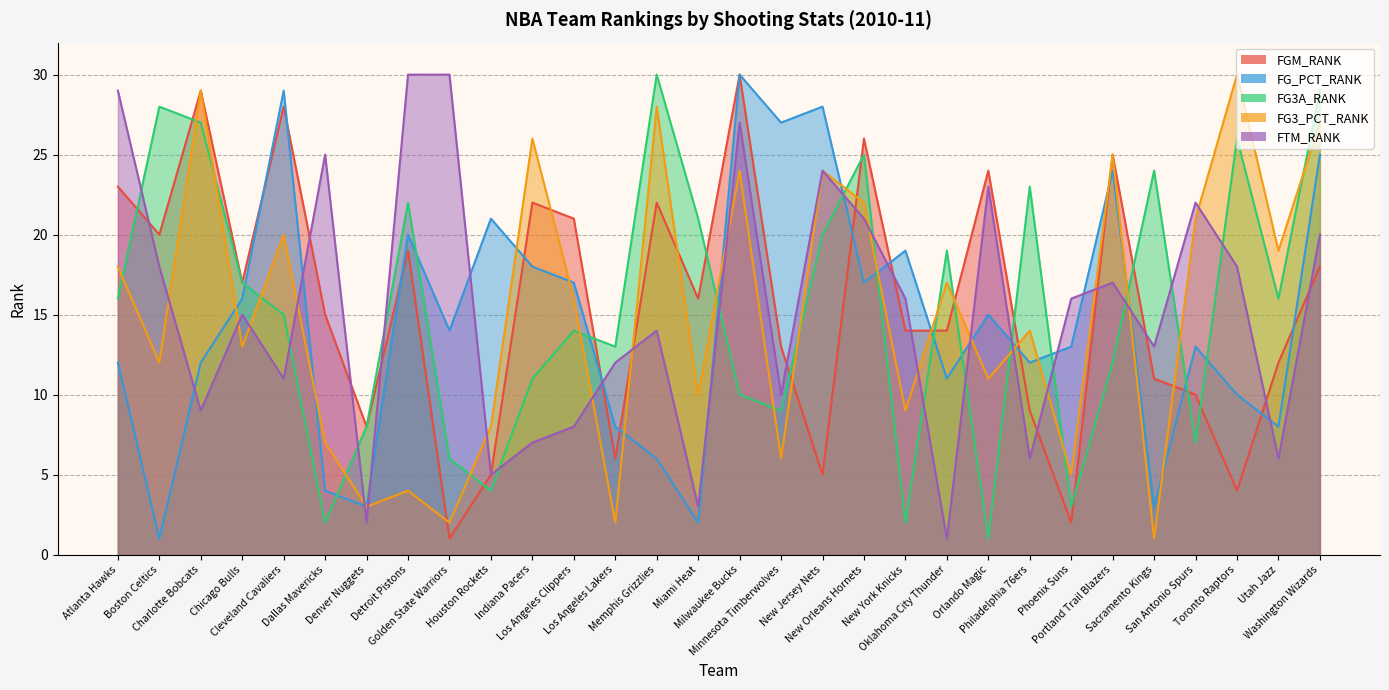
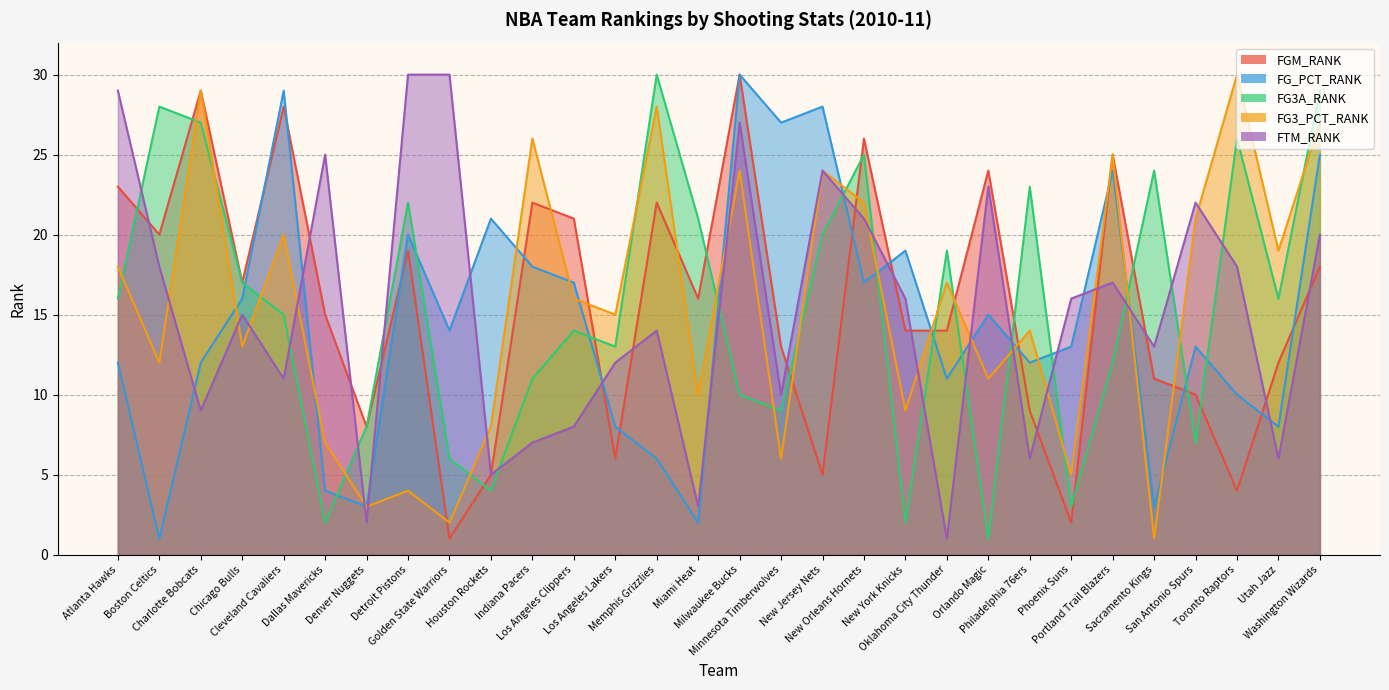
  {
    "FGM_RANK": {
      "Atlanta Hawks": 23,
      "Boston Celtics": 20,
      "Cleveland Cavaliers": 28,
      "Dallas Mavericks": 15,
      "Detroit Pistons": 19,
      "Golden State Warriors": 1,
      "Indiana Pacers": 22,
      "Los Angeles Clippers": 21,
      "Los Angeles Lakers": 6,
      "Memphis Grizzlies": 22,
      "Miami Heat": 16,
      "Minnesota Timberwolves": 13,
      "New Jersey Nets": 5,
      "New Orleans Hornets": 26,
      "New York Knicks": 14,
      "Oklahoma City Thunder": 14,
      "Orlando Magic": 24,
      "Philadelphia 76ers": 9,
      "Phoenix Suns": 2,
      "Sacramento Kings": 11,
      "San Antonio Spurs": 10,
      "Toronto Raptors": 4,
      "Utah Jazz": 12,
      "Washington Wizards": 18
    },
    "FG_PCT_RANK": {
      "Atlanta Hawks": 12,
      "Boston Celtics": 1,
      "Charlotte Bobcats": 12,
      "Chicago Bulls": 16,
      "Cleveland Cavaliers": 29,
      "Dallas Mavericks": 4,
      "Detroit Pistons": 20,
      "Golden State Warriors": 14,
      "Houston Rockets": 21,
      "Indiana Pacers": 18,
      "Los Angeles Clippers": 17,
      "Los Angeles Lakers": 8,
      "Memphis Grizzlies": 6,
      "Miami Heat": 2,
      "Minnesota Timberwolves": 27,
      "New Jersey Nets": 28,
      "New Orleans Hornets": 17,
      "New York Knicks": 19,
      "Oklahoma City Thunder": 11,
      "Orlando Magic": 15,
      "Philadelphia 76ers": 12,
      "Phoenix Suns": 13,
      "Portland Trail Blazers": 24,
      "Sacramento Kings": 3,
      "San Antonio Spurs": 13,
      "Toronto Raptors": 10,
      "Utah Jazz": 8,
      "Washington Wizards": 25
    },
    "FG3A_RANK": {
      "Atlanta Hawks": 16,
      "Boston Celtics": 28,
      "Charlotte Bobcats": 27,
      "Cleveland Cavaliers": 15,
      "Dallas Mavericks": 2,
      "Detroit Pistons": 22,
      "Golden State Warriors": 6,
      "Houston Rockets": 4,
      "Indiana Pacers": 11,
      "Los Angeles Clippers": 14,
      "Los Angeles Lakers": 13,
      "Memphis Grizzlies": 30,
      "Miami Heat": 21,
      "Milwaukee Bucks": 10,
      "Minnesota Timberwolves": 9,
      "New Jersey Nets": 20,
      "New Orleans Hornets": 25,
      "New York Knicks": 2,
      "Oklahoma City Thunder": 19,
      "Orlando Magic": 1,
      "Philadelphia 76ers": 23,
      "Phoenix Suns": 3,
      "Portland Trail Blazers": 12,
      "Sacramento Kings": 24,
      "San Antonio Spurs": 7,
      "Utah Jazz": 16
    },
    "FG3_PCT_RANK": {
      "Atlanta Hawks": 18,
      "Boston Celtics": 12,
      "Chicago Bulls": 13,
      "Cleveland Cavaliers": 20,
      "Dallas Mavericks": 7,
      "Detroit Pistons": 4,
      "Golden State Warriors": 2,
      "Houston Rockets": 8,
      "Indiana Pacers": 26,
      "Los Angeles Clippers": 16,
-     "Los Angeles Lakers": 2,
+     "Los Angeles Lakers": 15,
      "Memphis Grizzlies": 28,
      "Miami Heat": 10,
      "Milwaukee Bucks": 24,
      "Minnesota Timberwolves": 6,
      "New Orleans Hornets": 22,
      "New York Knicks": 9,
      "Oklahoma City Thunder": 17,
      "Orlando Magic": 11,
      "Philadelphia 76ers": 14,
      "Phoenix Suns": 5,
      "Sacramento Kings": 1,
      "San Antonio Spurs": 21,
      "Utah Jazz": 19
    },
    "FTM_RANK": {
      "Atlanta Hawks": 29,
      "Boston Celtics": 18,
      "Charlotte Bobcats": 9,
      "Chicago Bulls": 15,
      "Cleveland Cavaliers": 11,
      "Dallas Mavericks": 25,
      "Denver Nuggets": 2,
      "Detroit Pistons": 30,
      "Golden State Warriors": 30,
      "Indiana Pacers": 7,
      "Los Angeles Clippers": 8,
      "Los Angeles Lakers": 12,
      "Memphis Grizzlies": 14,
      "Miami Heat": 3,
      "Milwaukee Bucks": 27,
      "Minnesota Timberwolves": 10,
      "New Orleans Hornets": 21,
      "New York Knicks": 16,
      "Oklahoma City Thunder": 1,
      "Orlando Magic": 23,
      "Philadelphia 76ers": 6,
      "Phoenix Suns": 16,
      "Portland Trail Blazers": 17,
      "Sacramento Kings": 13,
      "San Antonio Spurs": 22,
      "Toronto Raptors": 18,
      "Utah Jazz": 6,
      "Washington Wizards": 20
    }
  }
